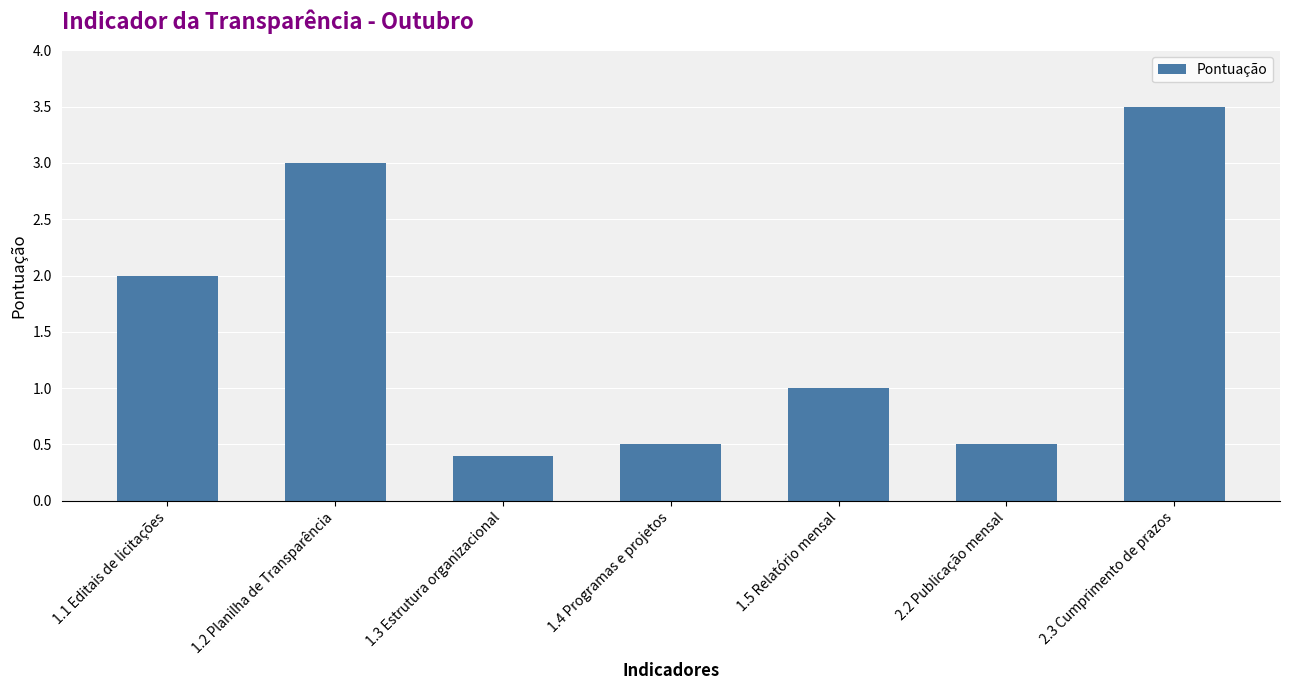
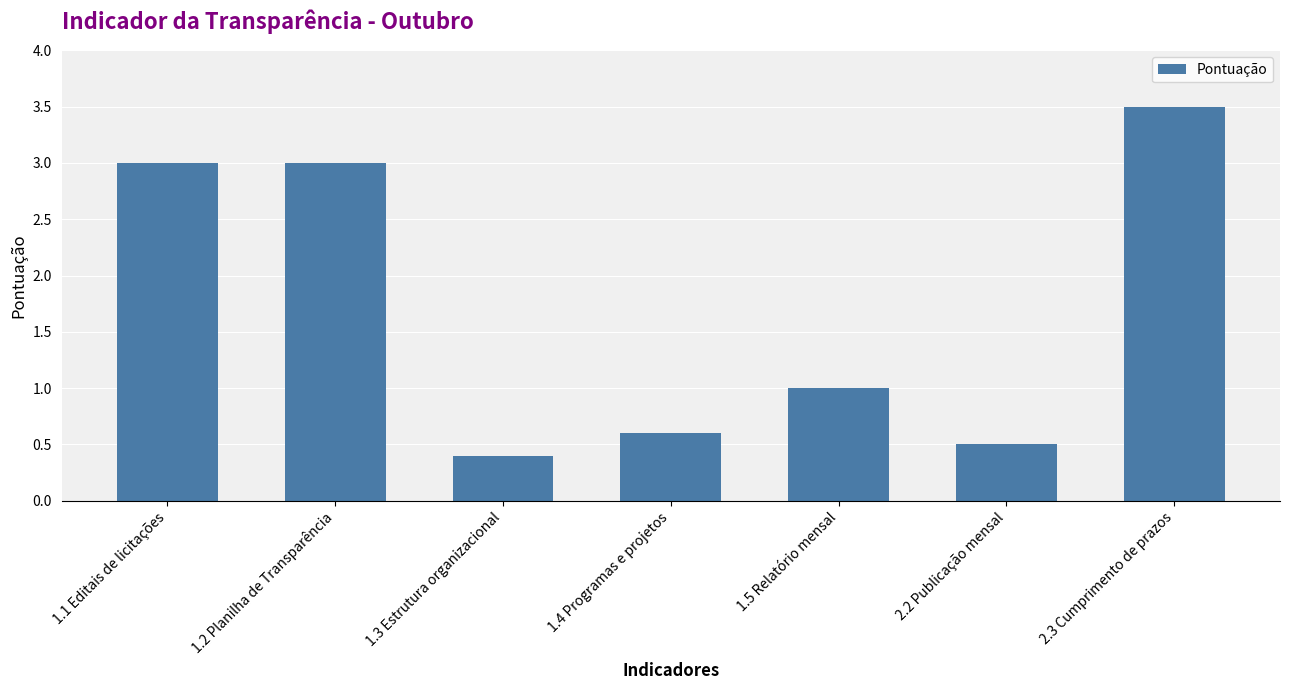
  {
-   "1.1 Editais de licitações": 2,
+   "1.1 Editais de licitações": 3,
    "1.2 Planilha de Transparência": 3.0,
    "1.3 Estrutura organizacional": 0.4,
-   "1.4 Programas e projetos": 0.5,
+   "1.4 Programas e projetos": 0.6,
    "1.5 Relatório mensal": 1.0,
    "2.2 Publicação mensal": 0.5,
    "2.3 Cumprimento de prazos": 3.5
  }
